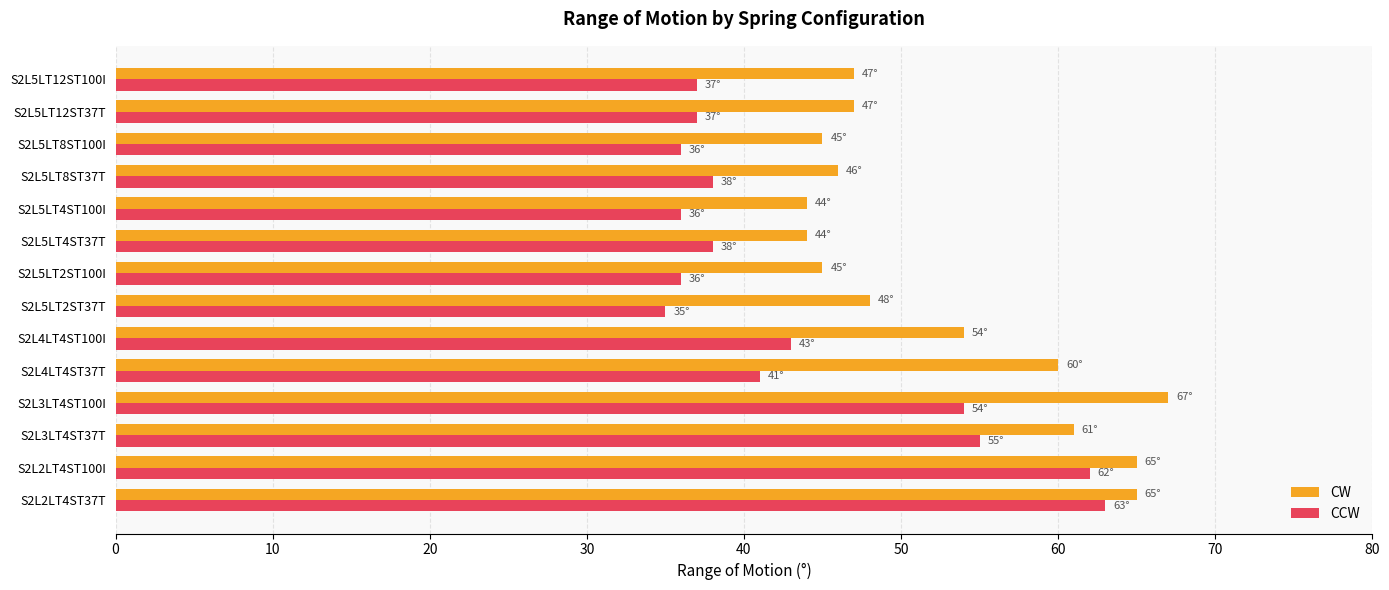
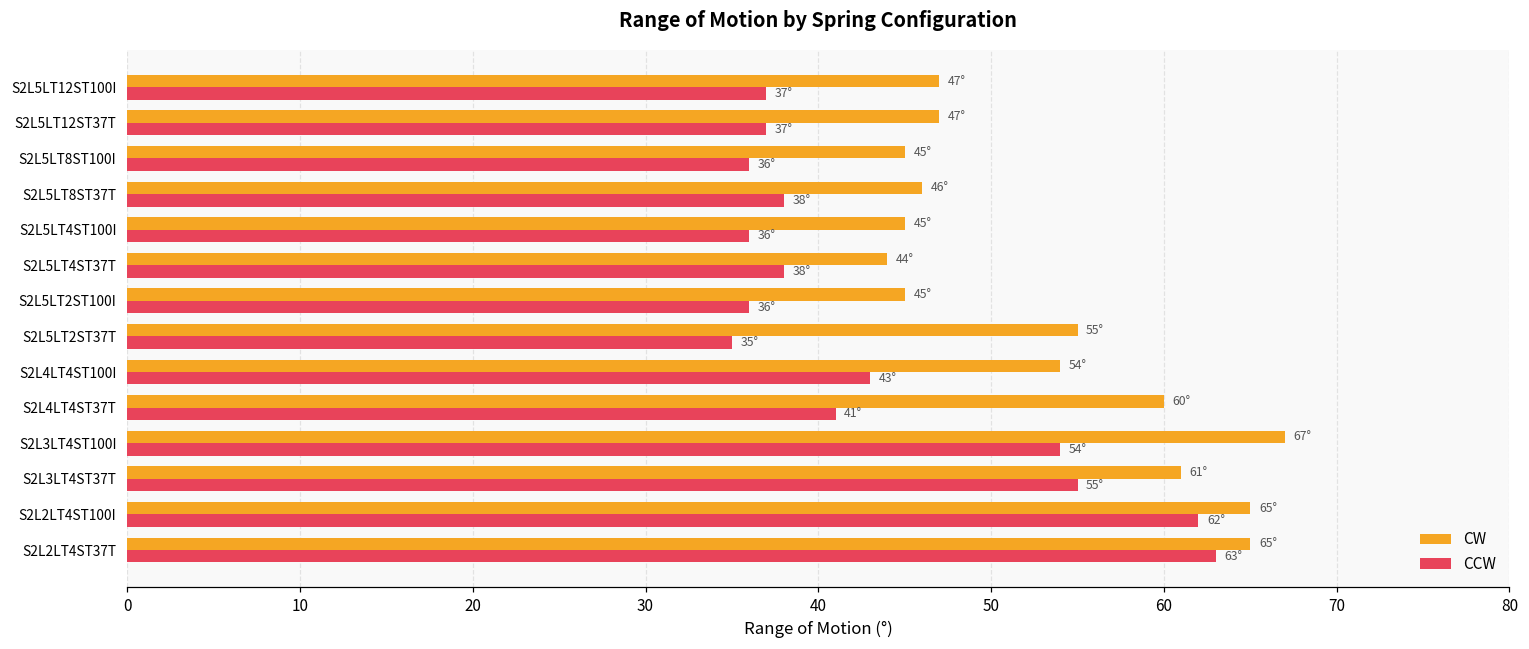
  {
    "CW": {
      "S2L5LT12ST100I": "47°",
      "S2L5LT12ST37T": "47°",
      "S2L5LT8ST100I": "45°",
      "S2L5LT8ST37T": "46°",
-     "S2L5LT4ST100I": "44°",
+     "S2L5LT4ST100I": "45°",
      "S2L5LT4ST37T": "44°",
      "S2L5LT2ST100I": "45°",
-     "S2L5LT2ST37T": "48°",
+     "S2L5LT2ST37T": "55°",
      "S2L4LT4ST100I": "54°",
      "S2L4LT4ST37T": "60°",
      "S2L3LT4ST100I": "67°",
      "S2L3LT4ST37T": "61°",
      "S2L2LT4ST100I": "65°",
      "S2L2LT4ST37T": "65°"
    },
    "CCW": {
      "S2L5LT12ST100I": "37°",
      "S2L5LT12ST37T": "37°",
      "S2L5LT8ST100I": "36°",
      "S2L5LT8ST37T": "38°",
      "S2L5LT4ST100I": "36°",
      "S2L5LT4ST37T": "38°",
      "S2L5LT2ST100I": "36°",
      "S2L5LT2ST37T": "35°",
      "S2L4LT4ST100I": "43°",
      "S2L4LT4ST37T": "41°",
      "S2L3LT4ST100I": "54°",
      "S2L3LT4ST37T": "55°",
      "S2L2LT4ST100I": "62°",
      "S2L2LT4ST37T": "63°"
    }
  }
